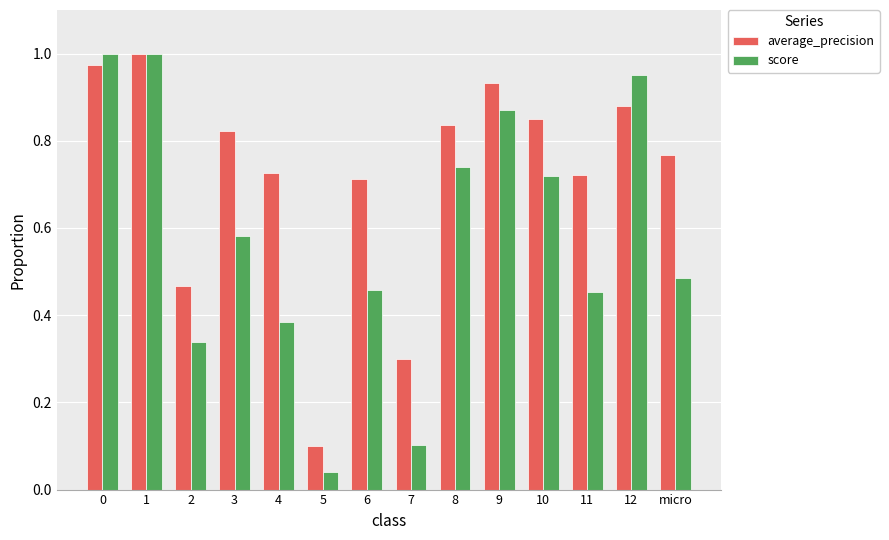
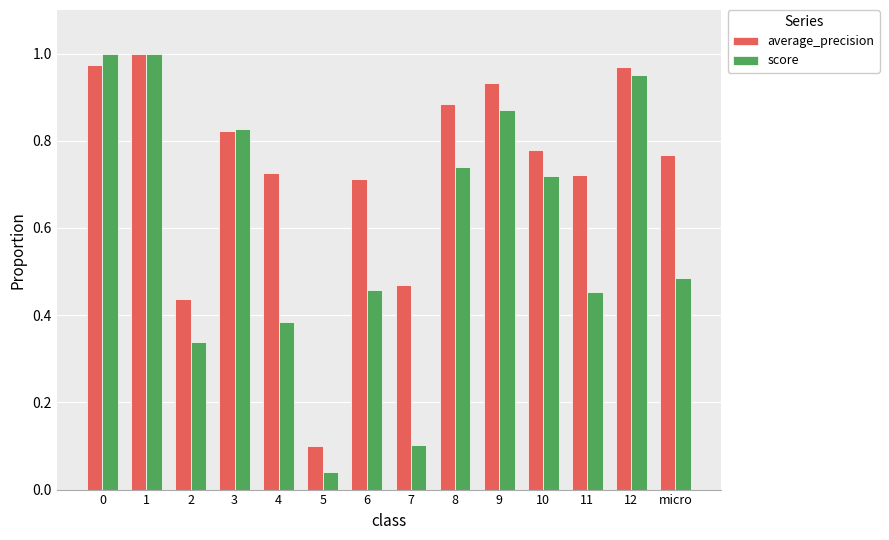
  {
    "average_precision": {
      "0": 0.97,
      "1": 1.00,
-     "2": 0.47,
+     "2": 0.44,
      "3": 0.82,
      "4": 0.73,
      "5": 0.10,
      "6": 0.71,
-     "7": 0.30,
-     "8": 0.84,
+     "7": 0.47,
+     "8": 0.88,
      "9": 0.93,
-     "10": 0.85,
+     "10": 0.78,
      "11": 0.72,
-     "12": 0.88,
+     "12": 0.97,
      "micro": 0.77
    },
    "score": {
      "0": 1.00,
      "1": 1.00,
      "2": 0.34,
-     "3": 0.58,
+     "3": 0.83,
      "4": 0.38,
      "5": 0.04,
      "6": 0.46,
      "7": 0.10,
      "8": 0.74,
      "9": 0.87,
      "10": 0.72,
      "11": 0.45,
      "12": 0.95,
      "micro": 0.49
    }
  }
